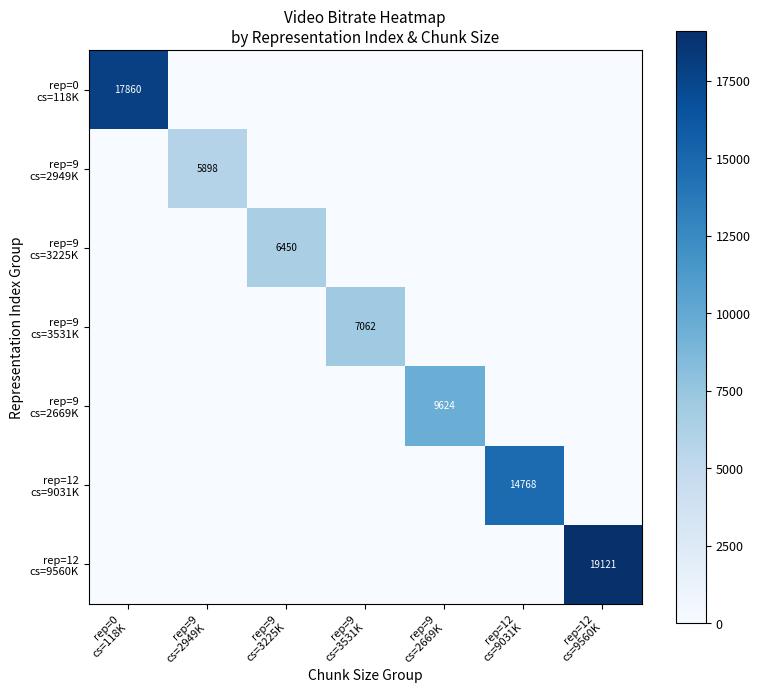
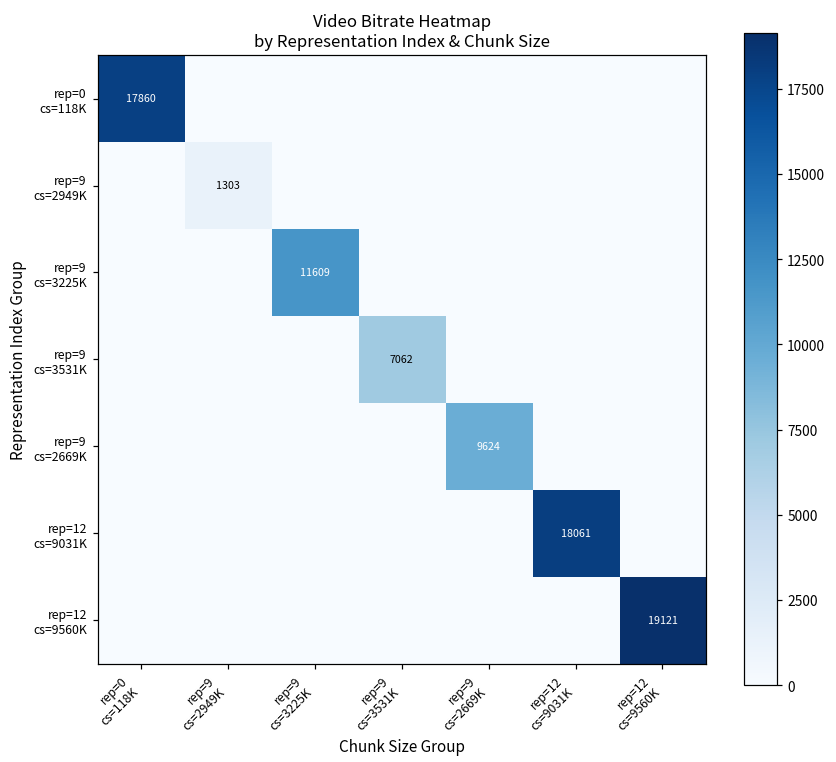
  {
    "rep=0 cs=118K": {
      "rep=0 cs=118K": 17860
    },
    "rep=9 cs=2949K": {
-     "rep=9 cs=2949K": 5898
+     "rep=9 cs=2949K": 1303
    },
    "rep=9 cs=3225K": {
-     "rep=9 cs=3225K": 6450
+     "rep=9 cs=3225K": 11609
    },
    "rep=9 cs=3531K": {
      "rep=9 cs=3531K": 7062
    },
    "rep=9 cs=2669K": {
      "rep=9 cs=2669K": 9624
    },
    "rep=12 cs=9031K": {
-     "rep=12 cs=9031K": 14768
+     "rep=12 cs=9031K": 18061
    },
    "rep=12 cs=9560K": {
      "rep=12 cs=9560K": 19121
    }
  }
